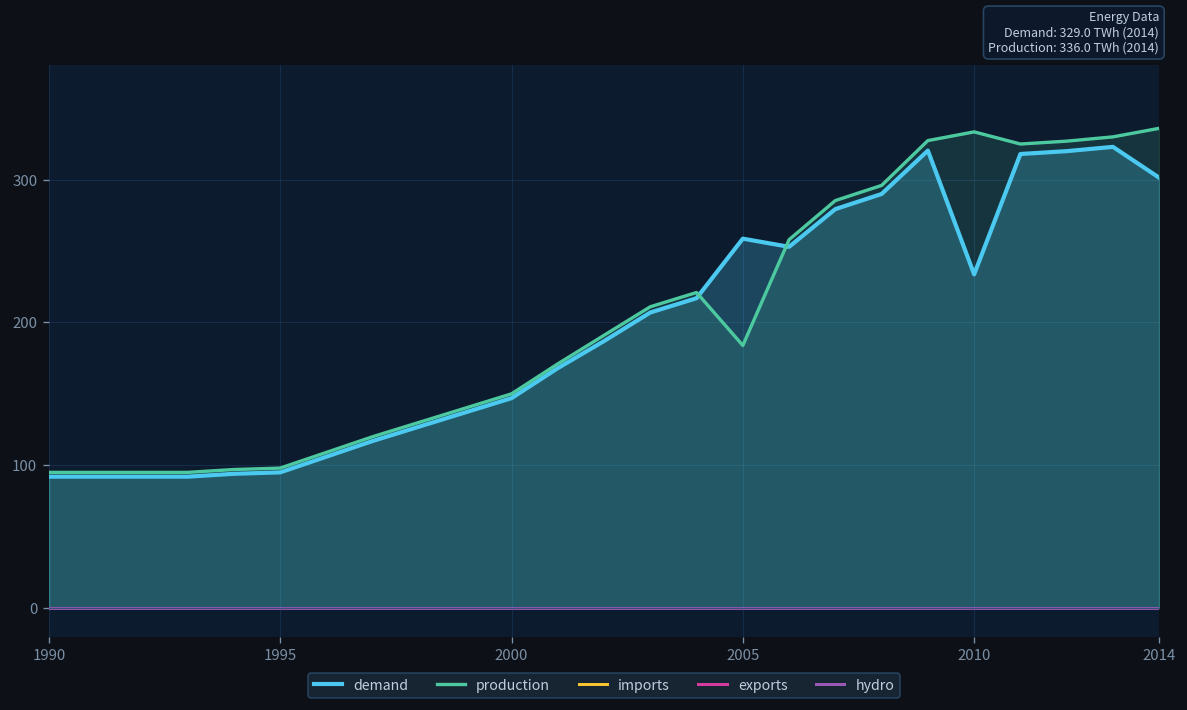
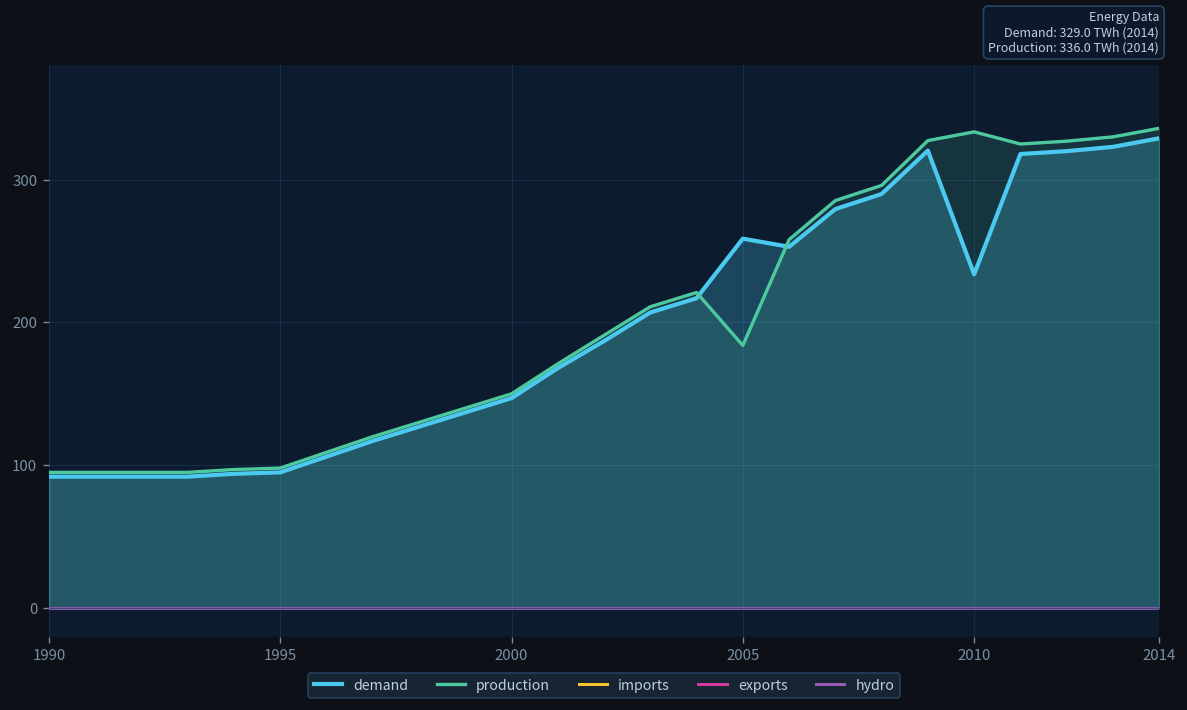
  {
    "demand": {
      "1990": 92,
      "1995": 95,
      "2000": 147,
      "2005": 259,
      "2010": 234,
-     "2014": 301
+     "2014": 329
    },
    "production": {
      "1990": 95,
      "1995": 98,
      "2000": 150,
      "2005": 184,
      "2010": 334,
      "2014": 336
    },
    "hydro": {
      "1990": 0,
      "1995": 0,
      "2000": 0,
      "2005": 0,
      "2010": 0,
      "2014": 0
    }
  }
